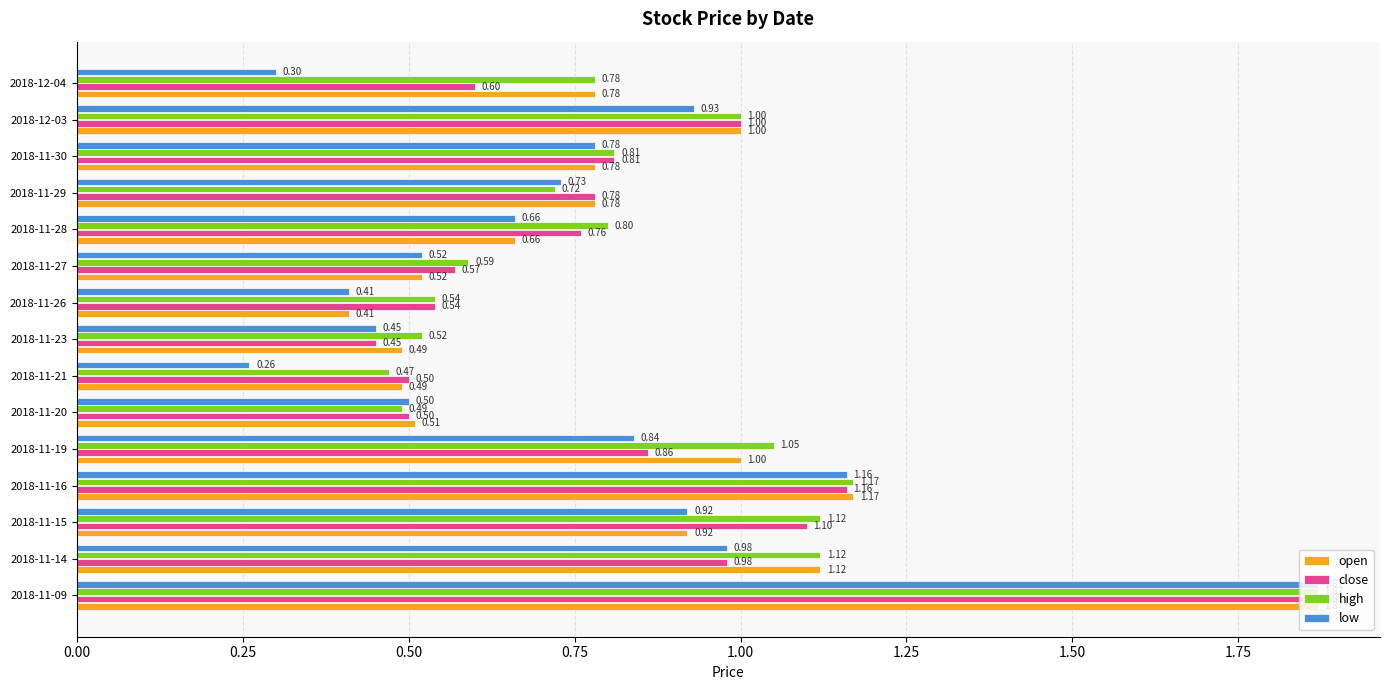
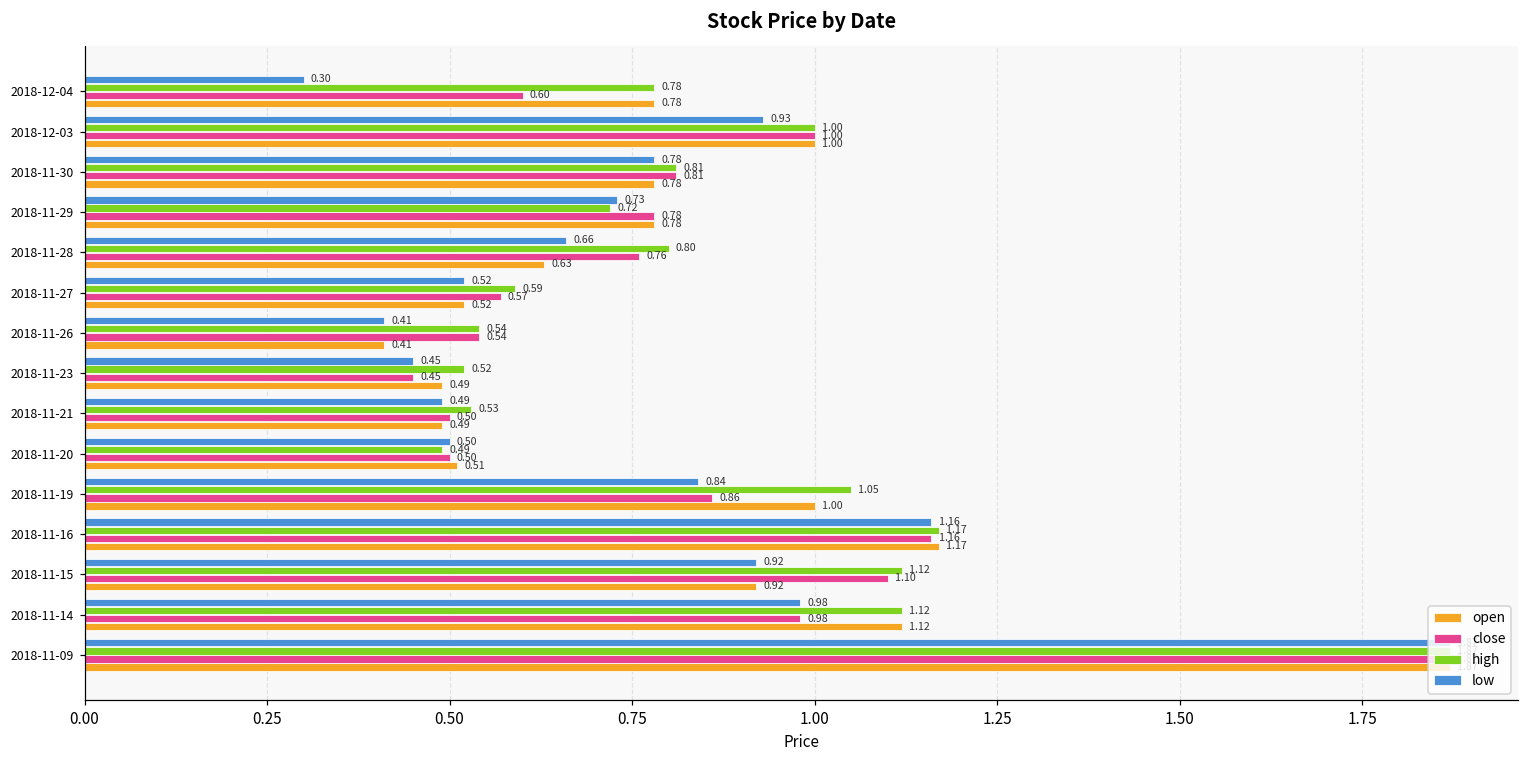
  {
    "open": {
      "2018-12-04": 0.78,
      "2018-11-30": 0.78,
-     "2018-11-28": 0.66,
+     "2018-11-28": 0.63,
      "2018-11-27": 0.52,
      "2018-11-26": 0.41,
      "2018-11-23": 0.49,
      "2018-11-19": 1.00,
      "2018-11-15": 0.92,
      "2018-11-14": 1.12
    },
    "close": {
      "2018-12-04": 0.60,
      "2018-11-28": 0.76,
      "2018-11-27": 0.57,
      "2018-11-23": 0.45,
      "2018-11-19": 0.86,
      "2018-11-15": 1.10,
      "2018-11-14": 0.98
    },
    "high": {
      "2018-12-04": 0.78,
      "2018-11-28": 0.80,
      "2018-11-27": 0.59,
      "2018-11-23": 0.52,
-     "2018-11-21": 0.47,
+     "2018-11-21": 0.53,
      "2018-11-19": 1.05,
      "2018-11-15": 1.12,
      "2018-11-14": 1.12
    },
    "low": {
      "2018-12-04": 0.30,
      "2018-12-03": 0.93,
      "2018-11-30": 0.78,
      "2018-11-28": 0.66,
      "2018-11-27": 0.52,
      "2018-11-26": 0.41,
      "2018-11-23": 0.45,
-     "2018-11-21": 0.26,
+     "2018-11-21": 0.49,
      "2018-11-19": 0.84,
      "2018-11-15": 0.92,
      "2018-11-14": 0.98
    }
  }
